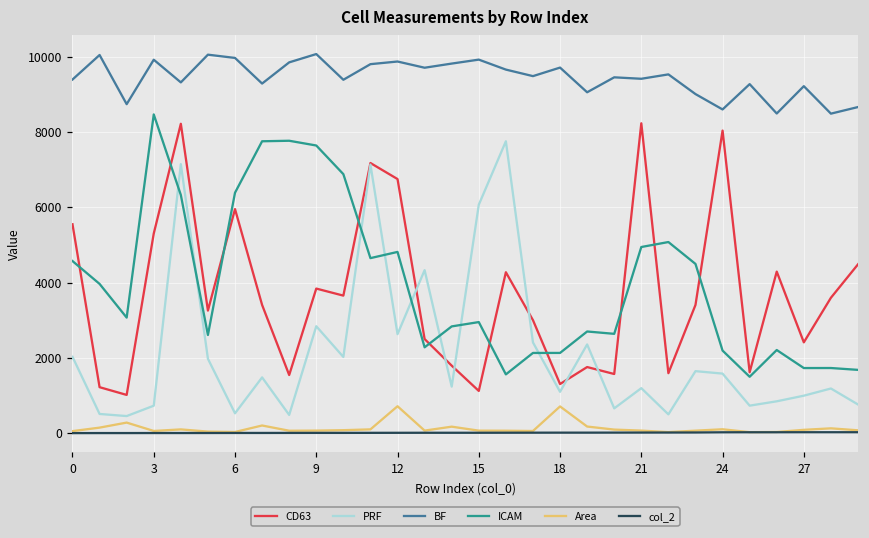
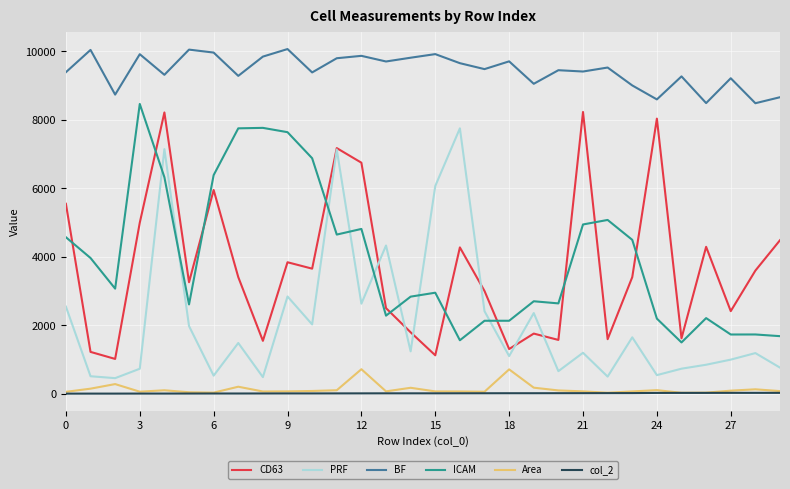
  {
    "CD63": {
      "0": 5500,
-     "3": 5300,
+     "3": 5000,
      "6": 6000,
      "9": 3800,
      "12": 6700,
      "15": 1100,
      "18": 1300,
      "21": 8200,
      "24": 8000,
      "27": 2400
    },
    "PRF": {
-     "0": 2000,
+     "0": 2500,
      "3": 700,
      "6": 500,
      "9": 2800,
      "12": 2600,
      "15": 6100,
      "18": 1100,
      "21": 1200,
-     "24": 1600,
+     "24": 500,
      "27": 1000
    },
    "Area": {
      "12": 700,
      "18": 700,
      "24": 100
    },
    "col_2": {
      "12": 0,
      "18": 0,
      "24": 0
    }
  }
